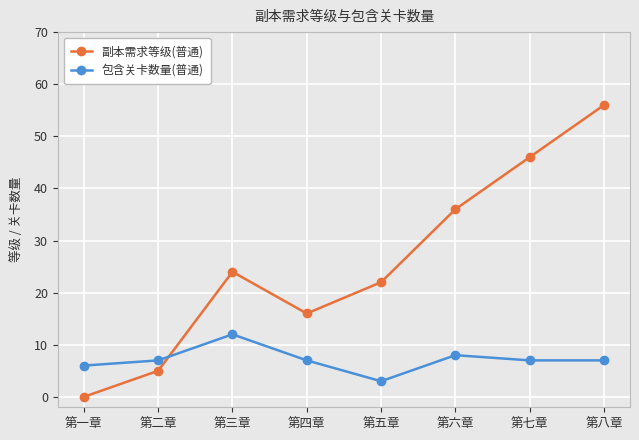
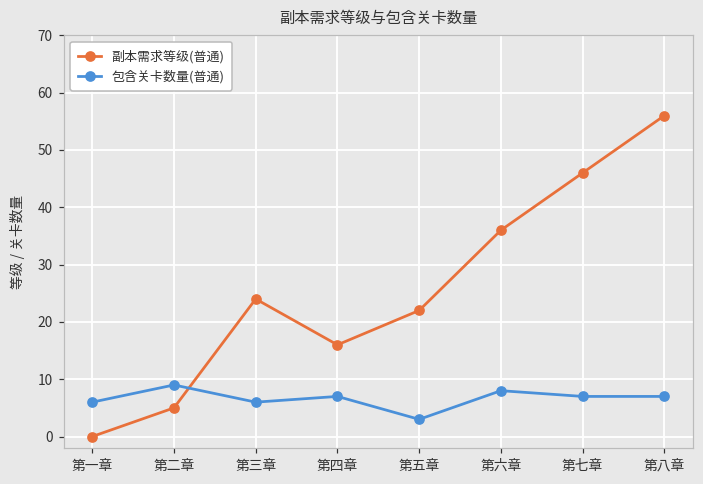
  {
    "副本需求等级(普通)": {
      "第一章": 0,
      "第二章": 5,
      "第三章": 24,
      "第四章": 16,
      "第五章": 22,
      "第六章": 36,
      "第七章": 46,
      "第八章": 56
    },
    "包含关卡数量(普通)": {
      "第一章": 6,
-     "第二章": 7,
-     "第三章": 12,
+     "第二章": 9,
+     "第三章": 6,
      "第四章": 7,
      "第五章": 3,
      "第六章": 8,
      "第七章": 7,
      "第八章": 7
    }
  }
